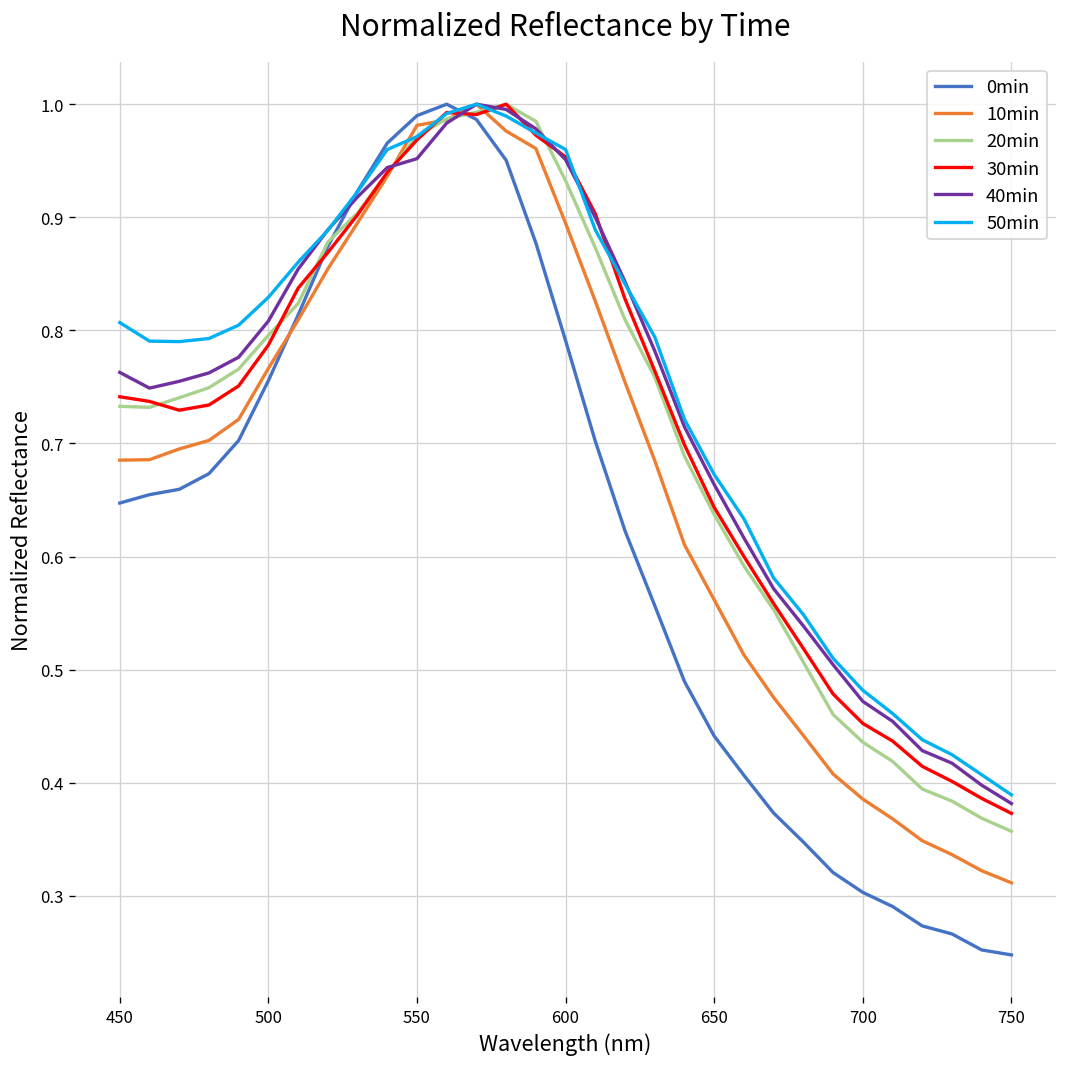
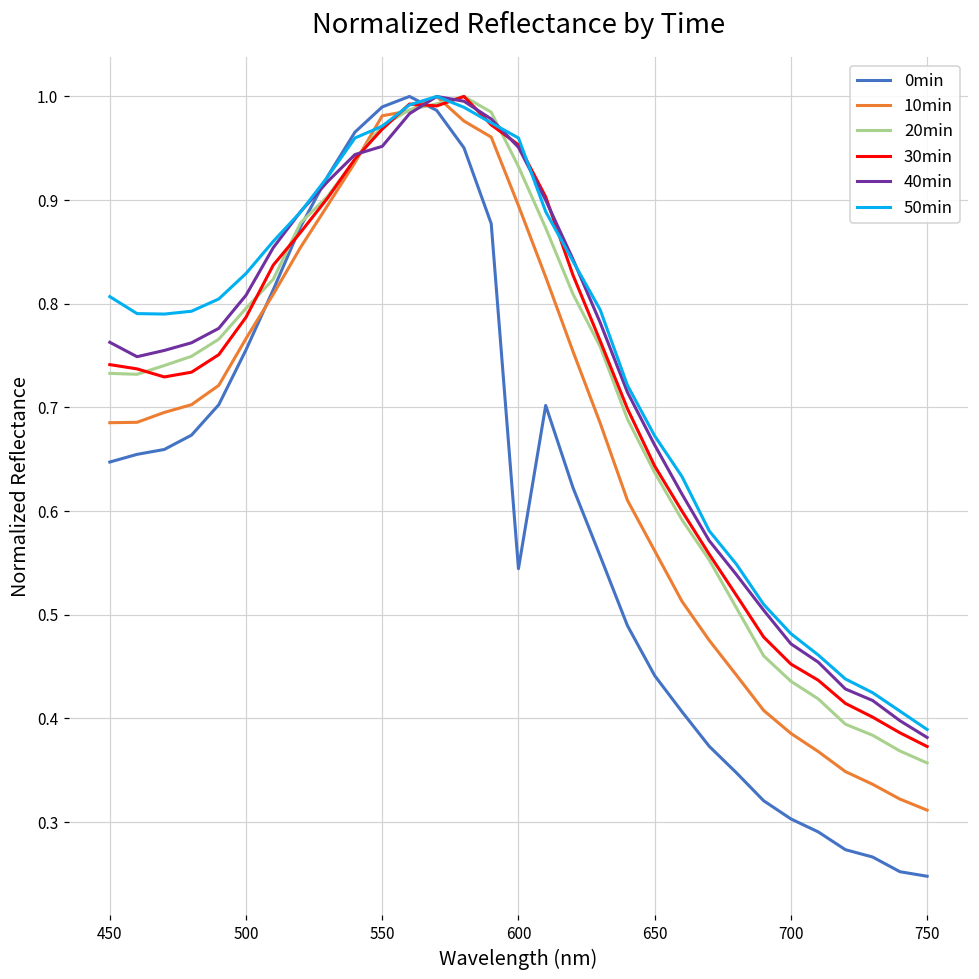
  {
    "0min": {
      "450": 0.65,
      "500": 0.76,
      "550": 0.99,
-     "600": 0.79,
+     "600": 0.54,
      "650": 0.44,
      "700": 0.30,
      "750": 0.25
    },
    "10min": {
      "450": 0.69,
      "500": 0.77,
      "550": 0.98,
      "600": 0.89,
      "650": 0.56,
      "700": 0.39,
      "750": 0.31
    },
    "20min": {
      "450": 0.73,
      "500": 0.80,
      "600": 0.93,
      "650": 0.64,
      "700": 0.44,
      "750": 0.36
    },
    "30min": {
      "450": 0.74,
      "500": 0.79,
      "550": 0.97,
      "650": 0.64,
      "700": 0.45,
      "750": 0.37
    },
    "40min": {
      "450": 0.76,
      "500": 0.81,
      "550": 0.95,
      "650": 0.66,
      "700": 0.47,
      "750": 0.38
    },
    "50min": {
      "450": 0.81,
      "500": 0.83,
      "600": 0.96,
      "650": 0.67,
      "700": 0.48,
      "750": 0.39
    }
  }
